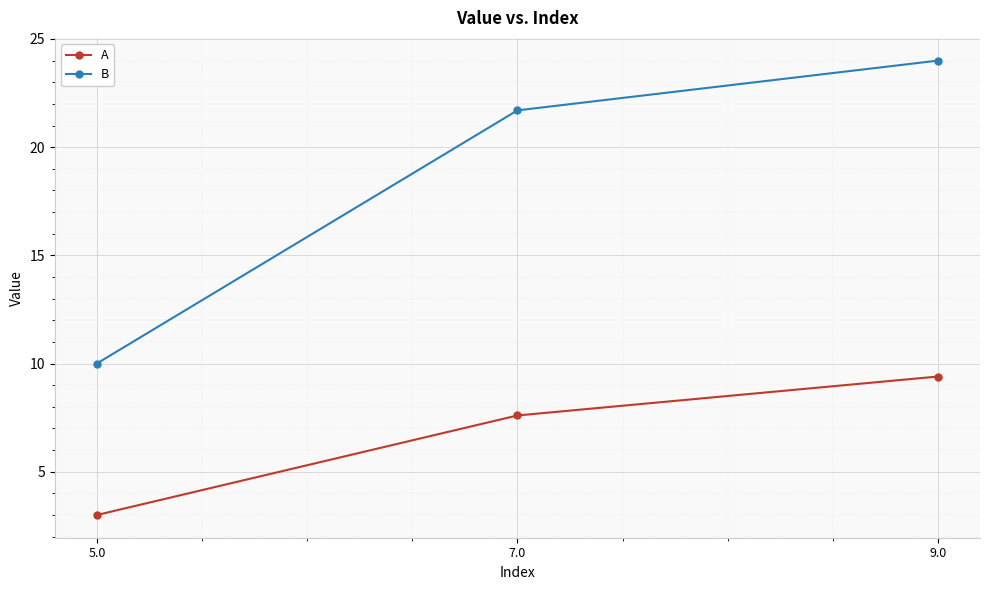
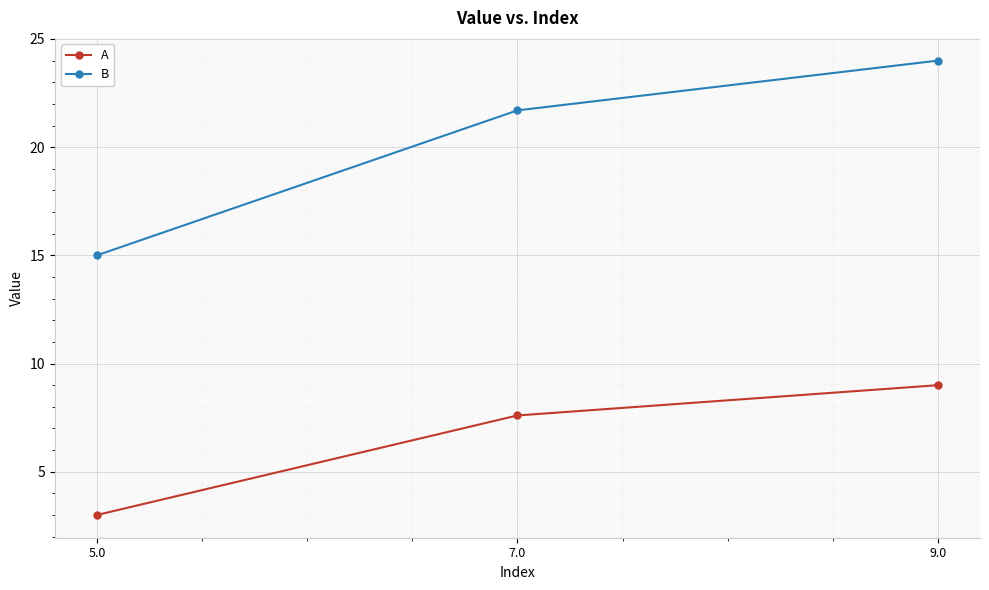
  {
    "A": {
      "5.0": 3.0,
      "7.0": 7.6,
-     "9.0": 9.4
+     "9.0": 9.0
    },
    "B": {
-     "5.0": 10,
+     "5.0": 15,
      "7.0": 21.7,
      "9.0": 24
    }
  }
